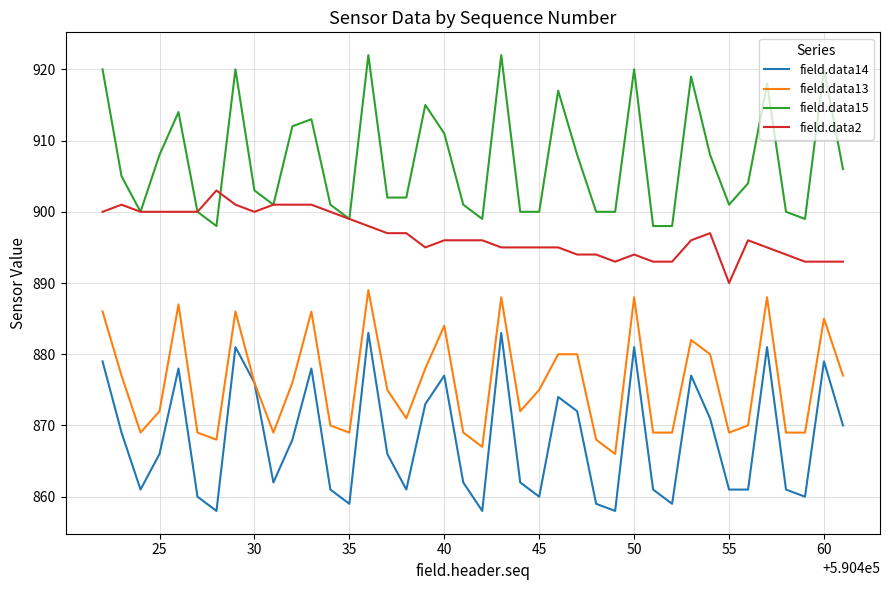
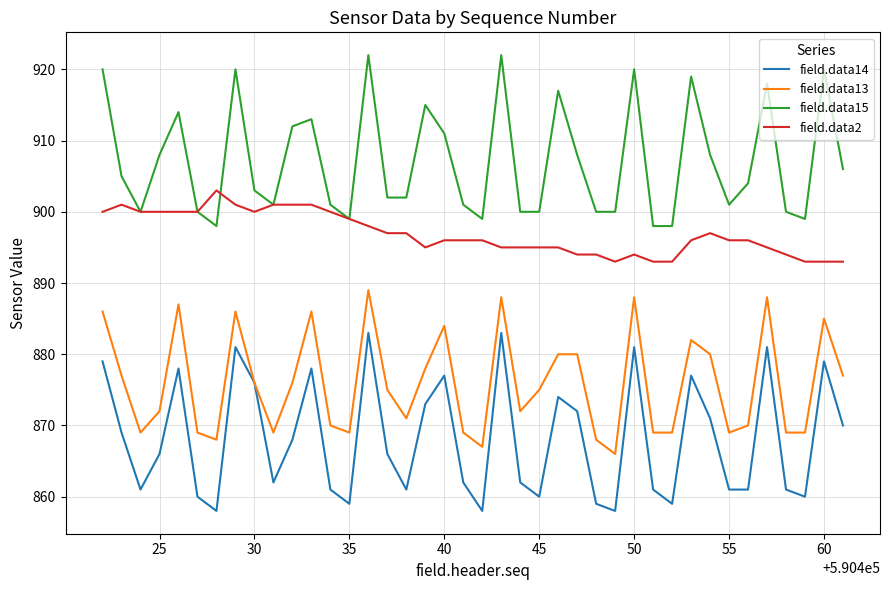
  {
    "field.data14": {
      "25": 866,
      "35": 859,
      "40": 877,
      "45": 860,
      "50": 881,
      "55": 861,
      "60": 879
    },
    "field.data13": {
      "25": 872,
      "35": 869,
      "40": 884,
      "45": 875,
      "50": 888,
      "55": 869,
      "60": 885
    },
    "field.data15": {
      "25": 908,
      "30": 903,
      "40": 911,
      "45": 900,
      "50": 920,
      "55": 901
    },
    "field.data2": {
      "25": 900,
      "30": 900,
      "40": 896,
      "45": 895,
      "50": 894,
-     "55": 890,
+     "55": 896,
      "60": 893
    }
  }
